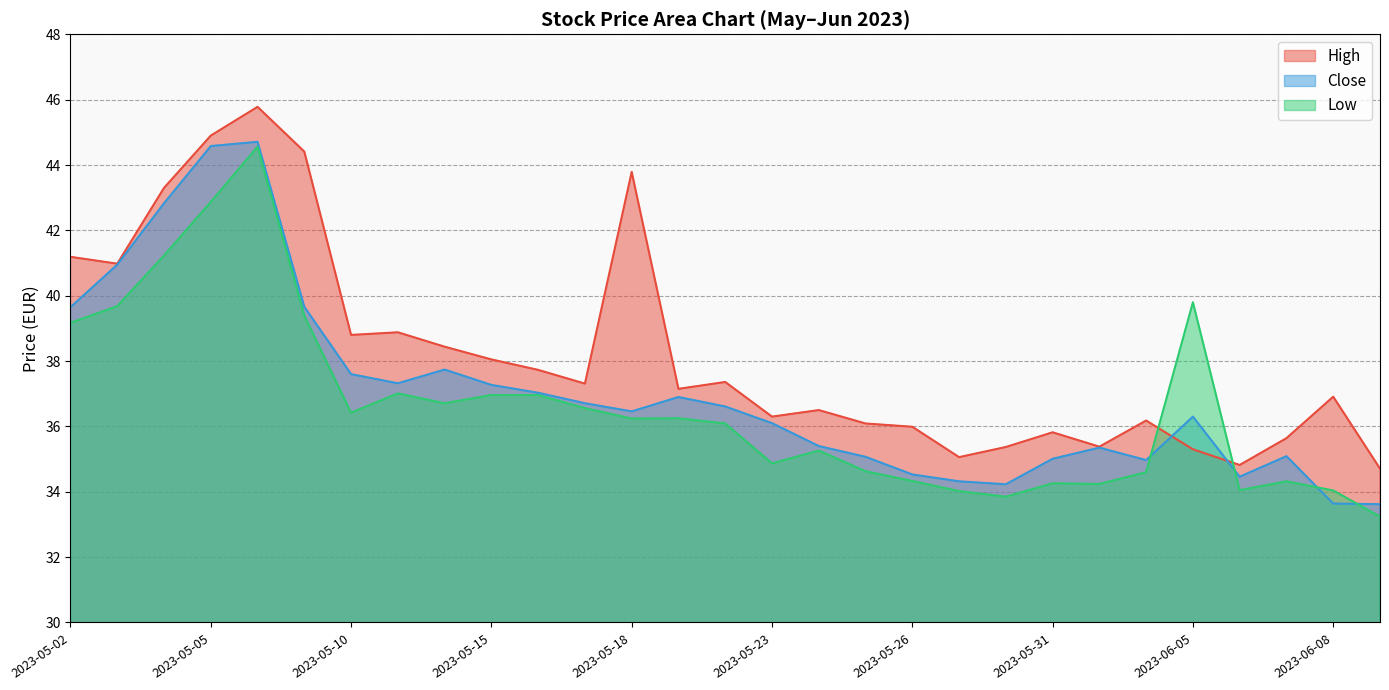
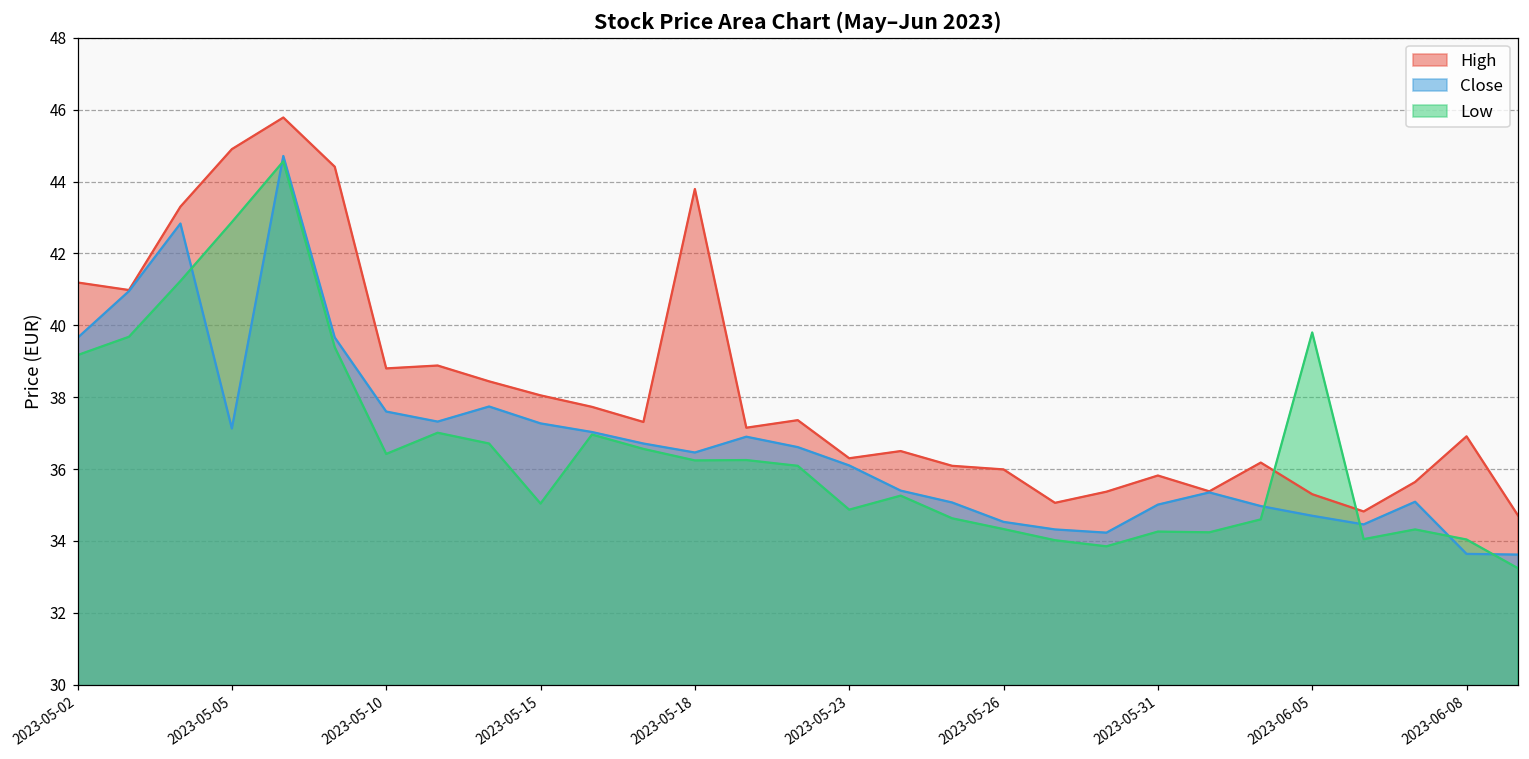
  {
    "High": {
      "2023-05-02": 41.2,
      "2023-05-05": 44.9,
      "2023-05-10": 38.8,
      "2023-05-15": 38.1,
      "2023-05-18": 43.8,
      "2023-05-23": 36.3,
      "2023-05-26": 36.0,
      "2023-05-31": 35.8,
      "2023-06-05": 35.3,
      "2023-06-08": 36.9
    },
    "Close": {
      "2023-05-02": 39.7,
-     "2023-05-05": 44.6,
+     "2023-05-05": 37.1,
      "2023-05-10": 37.6,
      "2023-05-15": 37.3,
      "2023-05-18": 36.5,
      "2023-05-23": 36.1,
      "2023-05-26": 34.5,
      "2023-05-31": 35.0,
-     "2023-06-05": 36.3,
+     "2023-06-05": 34.7,
      "2023-06-08": 33.6
    },
    "Low": {
      "2023-05-02": 39.2,
      "2023-05-05": 42.9,
      "2023-05-10": 36.4,
-     "2023-05-15": 37.0,
+     "2023-05-15": 35.0,
      "2023-05-18": 36.2,
      "2023-05-23": 34.9,
      "2023-05-26": 34.3,
      "2023-05-31": 34.3,
      "2023-06-05": 39.8,
      "2023-06-08": 34.0
    }
  }
